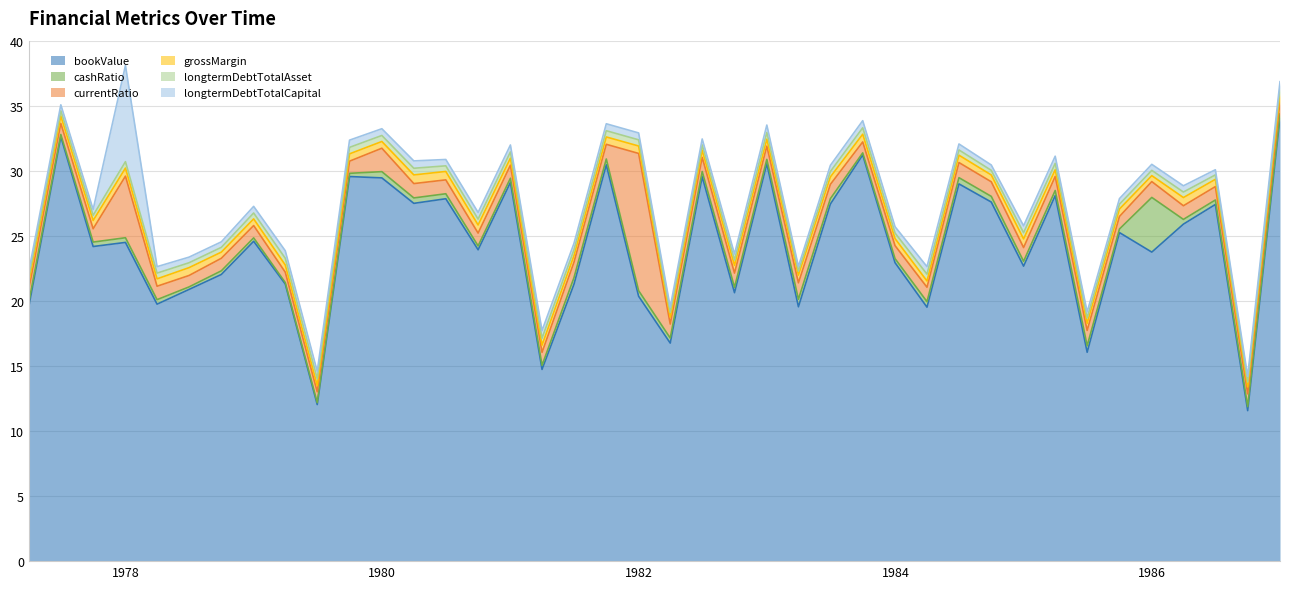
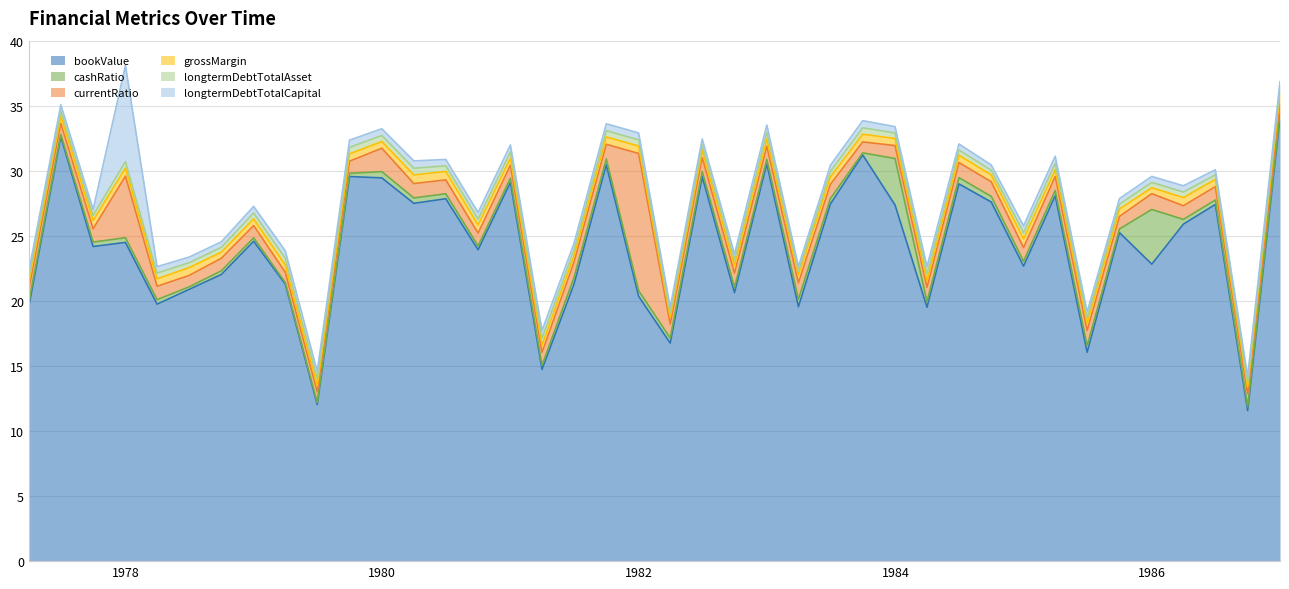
  {
    "bookValue": {
      "1978": 24.5,
      "1980": 29.5,
      "1982": 20.4,
-     "1984": 22.9,
-     "1986": 23.8
+     "1984": 27.4,
+     "1986": 22.8
    },
    "cashRatio": {
      "1978": 0.4,
      "1980": 0.5,
      "1982": 0.4,
-     "1984": 0.3,
+     "1984": 3.6,
      "1986": 4.2
    },
    "currentRatio": {
      "1978": 4.7,
      "1980": 1.8,
      "1982": 10.6,
      "1984": 1.0,
      "1986": 1.2
    },
    "grossMargin": {
      "1978": 0.6,
      "1980": 0.5,
      "1982": 0.6,
      "1984": 0.5,
      "1986": 0.5
    },
    "longtermDebtTotalAsset": {
      "1978": 0.5,
      "1980": 0.5,
      "1982": 0.5,
      "1984": 0.4,
      "1986": 0.4
    },
    "longtermDebtTotalCapital": {
      "1978": 7.4,
      "1980": 0.5,
      "1982": 0.5,
      "1984": 0.5,
      "1986": 0.5
    }
  }
